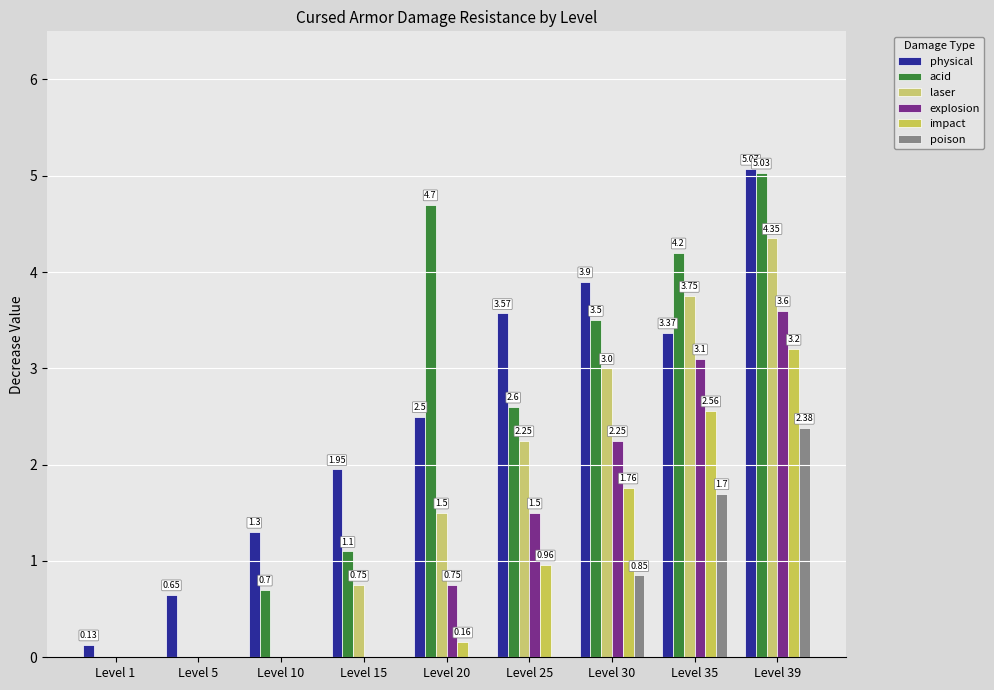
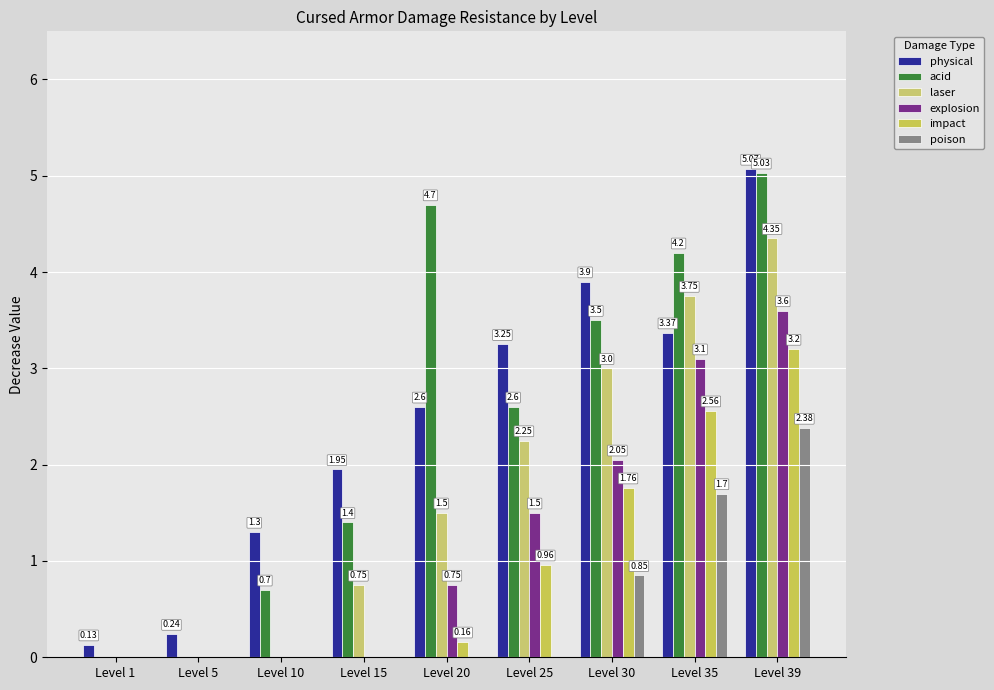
  {
    "physical": {
-     "Level 5": 0.65,
-     "Level 20": 2.5,
-     "Level 25": 3.57
+     "Level 5": 0.24,
+     "Level 20": 2.6,
+     "Level 25": 3.25
    },
    "acid": {
-     "Level 15": 1.1
+     "Level 15": 1.4
    },
    "explosion": {
-     "Level 30": 2.25
+     "Level 30": 2.05
    },
    "poison": {
      "Level 1": 0.0,
      "Level 5": 0.0,
      "Level 10": 0.0,
      "Level 15": 0.0,
      "Level 20": 0.0,
      "Level 25": 0.0
    }
  }
